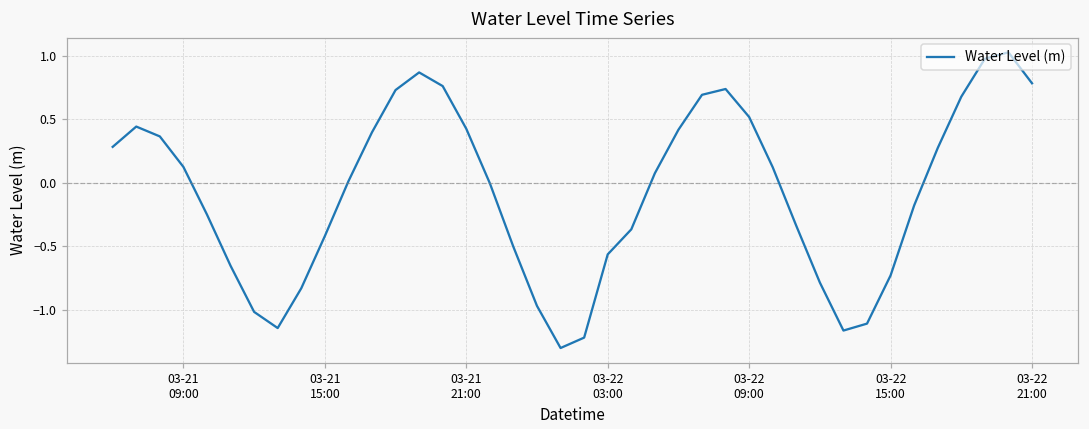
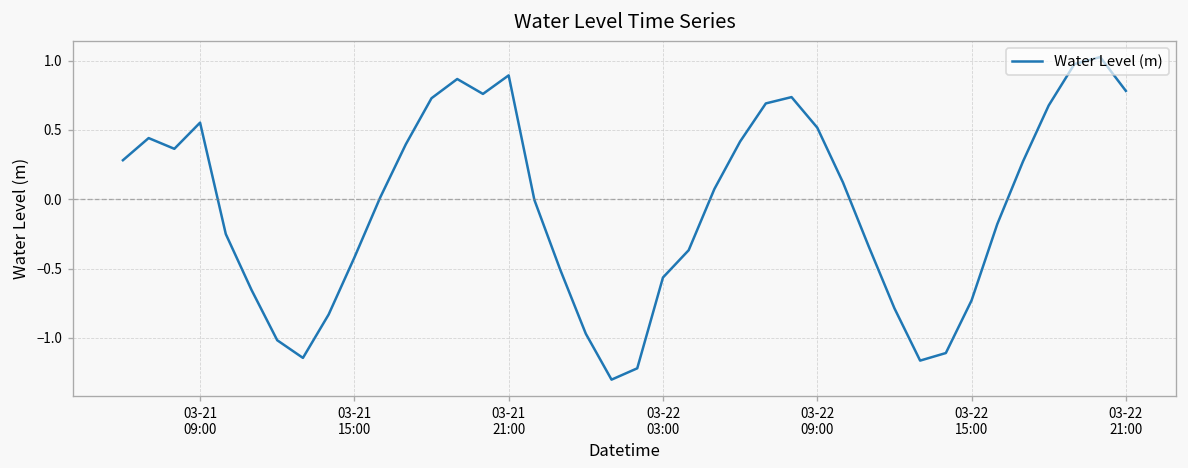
  {
-   "03-21 09:00": 0.12,
+   "03-21 09:00": 0.55,
    "03-21 15:00": -0.42,
-   "03-21 21:00": 0.42,
+   "03-21 21:00": 0.89,
    "03-22 03:00": -0.56,
    "03-22 09:00": 0.52,
    "03-22 15:00": -0.73,
    "03-22 21:00": 0.78
  }
